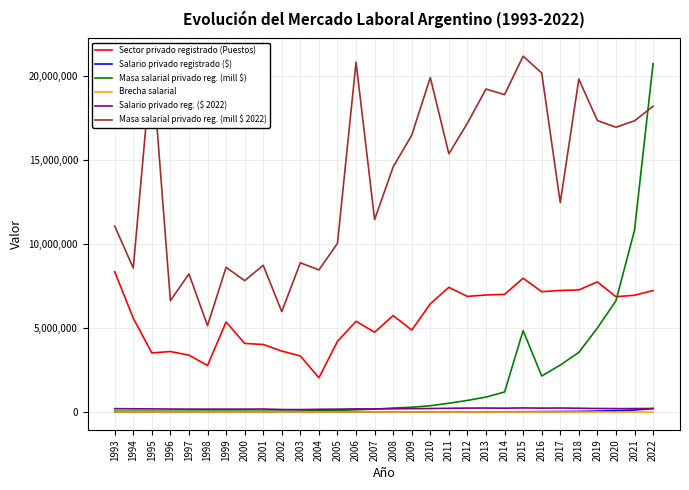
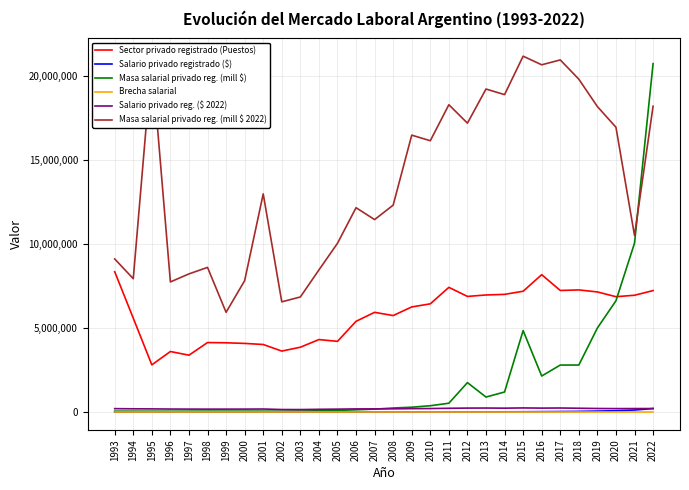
  {
    "Sector privado registrado (Puestos)": {
      "1993": "8,400,000",
      "1994": "5,600,000",
-     "1995": "3,500,000",
+     "1995": "2,800,000",
      "1996": "3,600,000",
      "1997": "3,400,000",
-     "1998": "2,800,000",
-     "1999": "5,400,000",
+     "1998": "4,100,000",
+     "1999": "4,100,000",
      "2000": "4,100,000",
      "2001": "4,000,000",
      "2002": "3,600,000",
-     "2003": "3,300,000",
-     "2004": "2,000,000",
+     "2003": "3,900,000",
+     "2004": "4,300,000",
      "2005": "4,200,000",
      "2006": "5,400,000",
-     "2007": "4,800,000",
+     "2007": "5,900,000",
      "2008": "5,800,000",
-     "2009": "4,900,000",
+     "2009": "6,300,000",
      "2010": "6,400,000",
      "2011": "7,400,000",
      "2012": "6,900,000",
      "2013": "7,000,000",
      "2014": "7,000,000",
-     "2015": "8,000,000",
-     "2016": "7,200,000",
+     "2015": "7,200,000",
+     "2016": "8,200,000",
      "2017": "7,200,000",
      "2018": "7,300,000",
-     "2019": "7,800,000",
+     "2019": "7,200,000",
      "2020": "6,900,000",
      "2021": "7,000,000",
      "2022": "7,200,000"
    },
    "Masa salarial privado reg. (mill $)": {
      "2010": "400,000",
      "2011": "500,000",
-     "2012": "700,000",
+     "2012": "1,800,000",
      "2013": "900,000",
      "2014": "1,200,000",
      "2015": "4,900,000",
      "2016": "2,100,000",
      "2017": "2,800,000",
-     "2018": "3,600,000",
+     "2018": "2,800,000",
      "2019": "5,000,000",
      "2020": "6,600,000",
-     "2021": "10,800,000",
+     "2021": "10,100,000",
      "2022": "20,800,000"
    },
    "Brecha salarial": {
      "2022": "0"
    },
    "Salario privado reg. ($ 2022)": {
      "1993": "200,000",
      "2010": "200,000",
      "2011": "200,000",
      "2012": "200,000",
      "2013": "200,000",
      "2014": "200,000",
      "2015": "200,000",
      "2016": "200,000",
      "2017": "200,000",
      "2018": "200,000",
      "2019": "200,000"
    },
    "Masa salarial privado reg. (mill $ 2022)": {
-     "1993": "11,100,000",
-     "1994": "8,600,000",
-     "1996": "6,600,000",
+     "1993": "9,100,000",
+     "1994": "7,900,000",
+     "1996": "7,800,000",
      "1997": "8,200,000",
-     "1998": "5,200,000",
-     "1999": "8,600,000",
+     "1998": "8,600,000",
+     "1999": "5,900,000",
      "2000": "7,800,000",
-     "2001": "8,700,000",
-     "2002": "6,000,000",
-     "2003": "8,900,000",
+     "2001": "13,000,000",
+     "2002": "6,600,000",
+     "2003": "6,900,000",
      "2004": "8,500,000",
      "2005": "10,100,000",
-     "2006": "20,900,000",
+     "2006": "12,200,000",
      "2007": "11,500,000",
-     "2008": "14,600,000",
+     "2008": "12,300,000",
      "2009": "16,500,000",
-     "2010": "19,900,000",
-     "2011": "15,400,000",
+     "2010": "16,200,000",
+     "2011": "18,300,000",
      "2012": "17,200,000",
      "2013": "19,300,000",
      "2014": "18,900,000",
      "2015": "21,200,000",
-     "2016": "20,200,000",
-     "2017": "12,500,000",
+     "2016": "20,700,000",
+     "2017": "21,000,000",
      "2018": "19,800,000",
-     "2019": "17,400,000",
+     "2019": "18,200,000",
      "2020": "17,000,000",
-     "2021": "17,400,000",
+     "2021": "10,500,000",
      "2022": "18,200,000"
    }
  }
